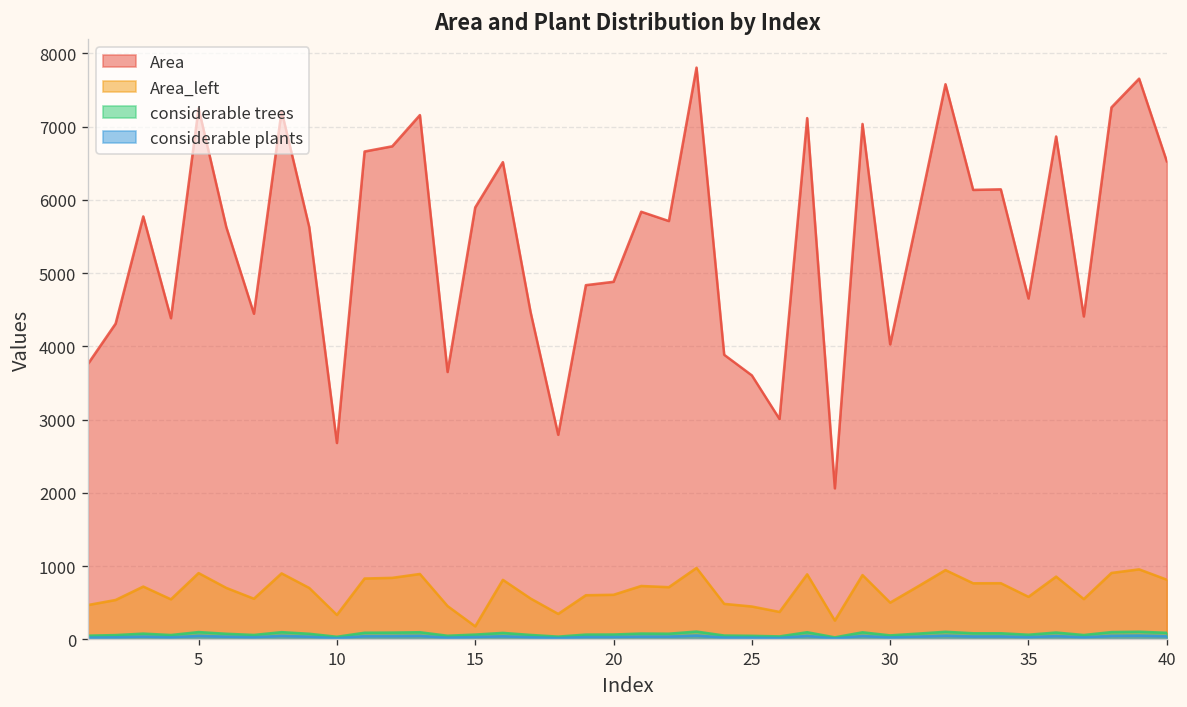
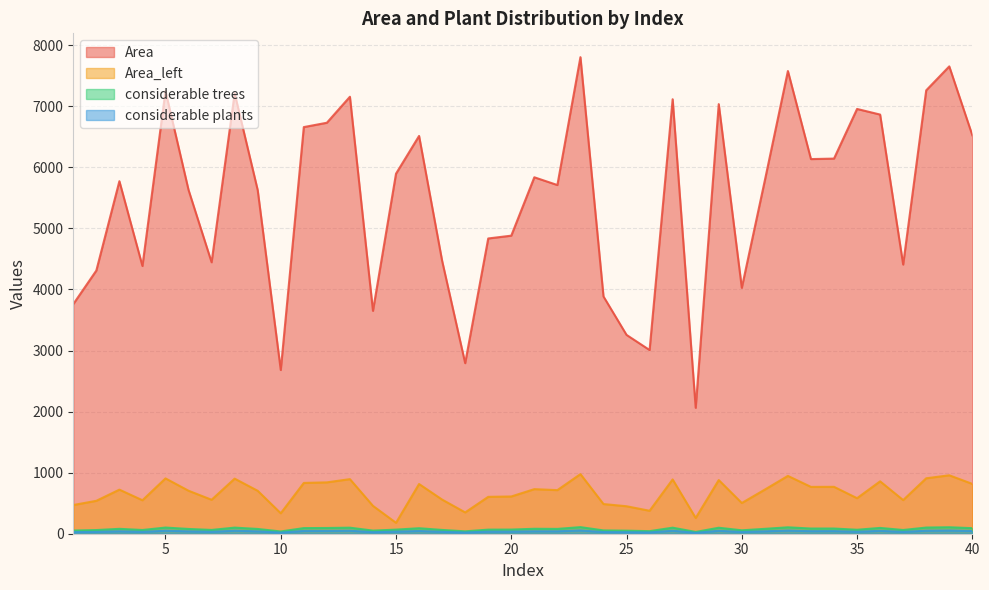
  {
    "Area": {
      "10": 2700,
      "15": 5900,
      "20": 4900,
-     "25": 3600,
+     "25": 3300,
      "30": 4000,
-     "35": 4700,
+     "35": 7000,
      "40": 6500
    },
    "Area_left": {
      "5": 900,
      "10": 300,
      "15": 200,
      "20": 600,
      "25": 500,
      "30": 500,
      "35": 600,
      "40": 800
    },
    "considerable trees": {
      "5": 100,
      "40": 100
    },
    "considerable plants": {
      "5": 100,
      "40": 0
    }
  }
